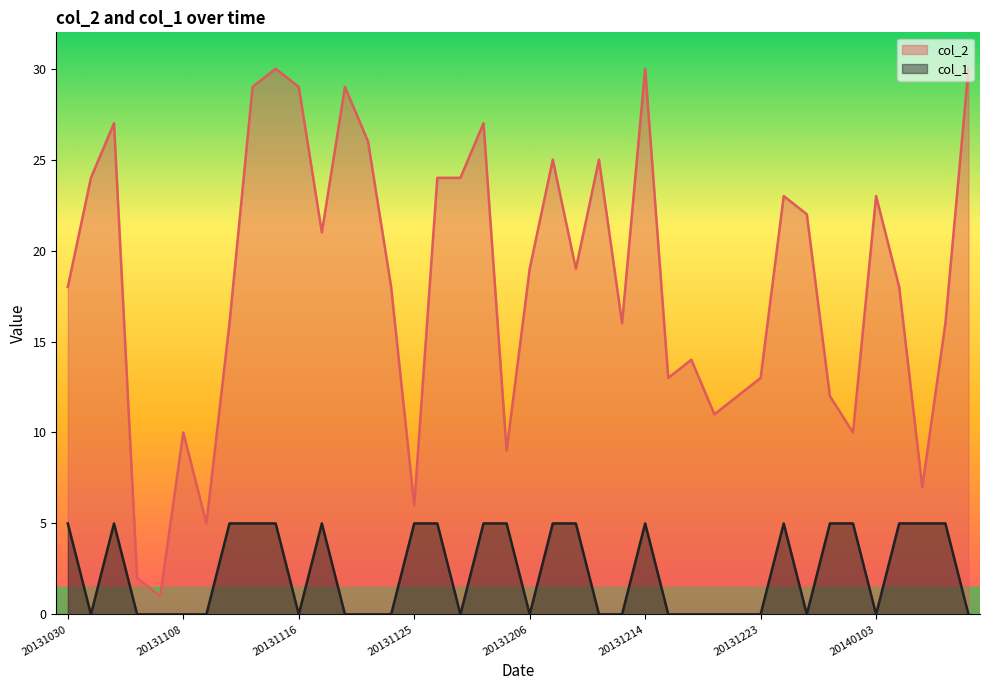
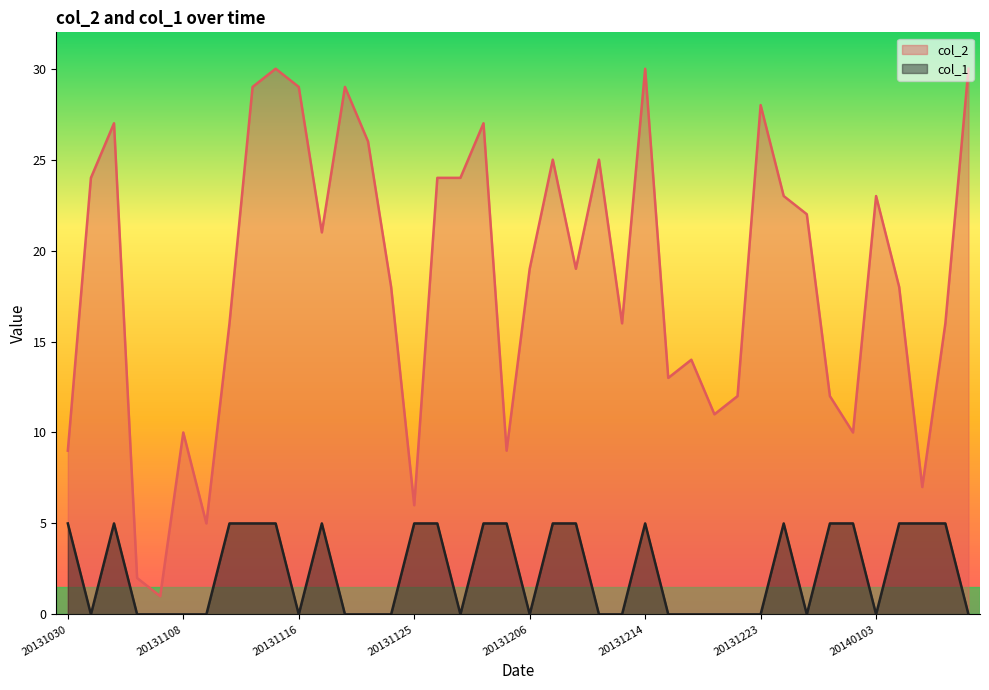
  {
    "col_2": {
-     "20131030": 18,
+     "20131030": 9,
      "20131108": 10,
      "20131116": 29,
      "20131125": 6,
      "20131206": 19,
      "20131214": 30,
-     "20131223": 13,
+     "20131223": 28,
      "20140103": 23
    },
    "col_1": {
      "20131030": 5,
      "20131125": 5,
      "20131214": 5
    }
  }
